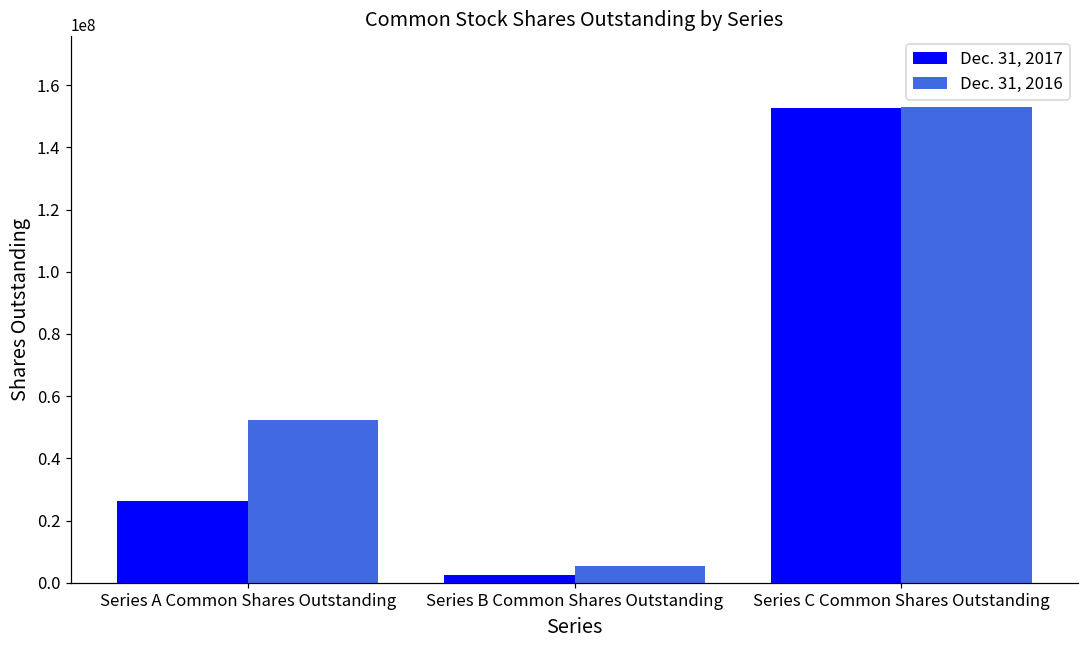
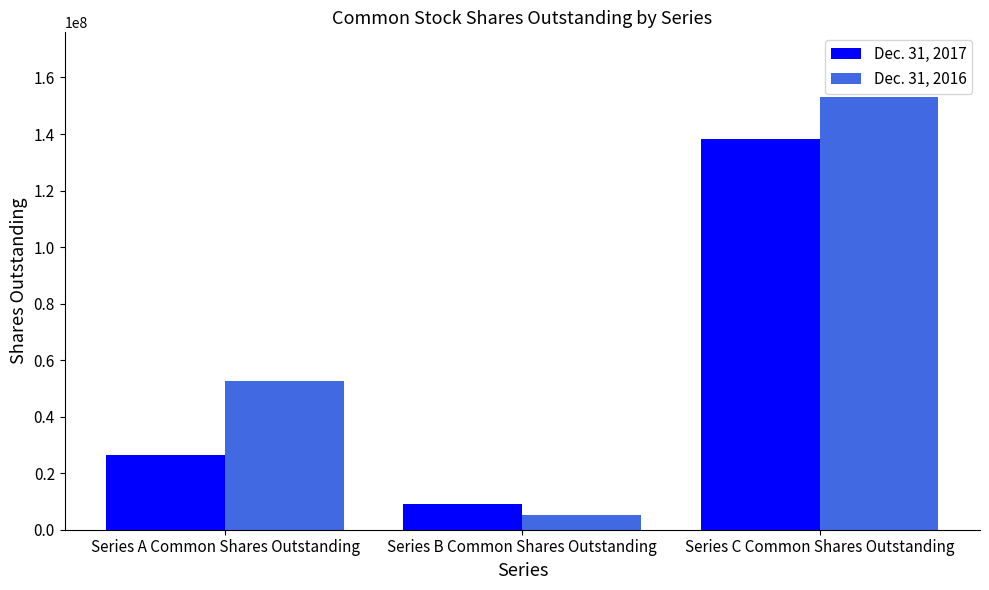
  {
    "Dec. 31, 2017": {
      "Series A Common Shares Outstanding": 26000000,
-     "Series B Common Shares Outstanding": 2000000,
-     "Series C Common Shares Outstanding": 153000000
+     "Series B Common Shares Outstanding": 9000000,
+     "Series C Common Shares Outstanding": 138000000
    },
    "Dec. 31, 2016": {
      "Series A Common Shares Outstanding": 52000000,
      "Series B Common Shares Outstanding": 5000000,
      "Series C Common Shares Outstanding": 153000000
    }
  }
